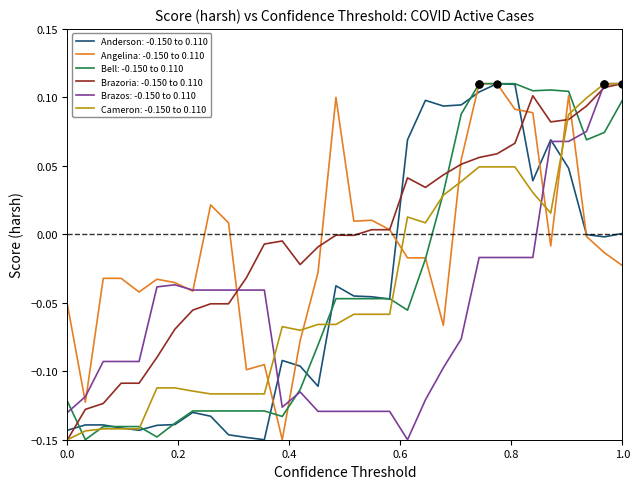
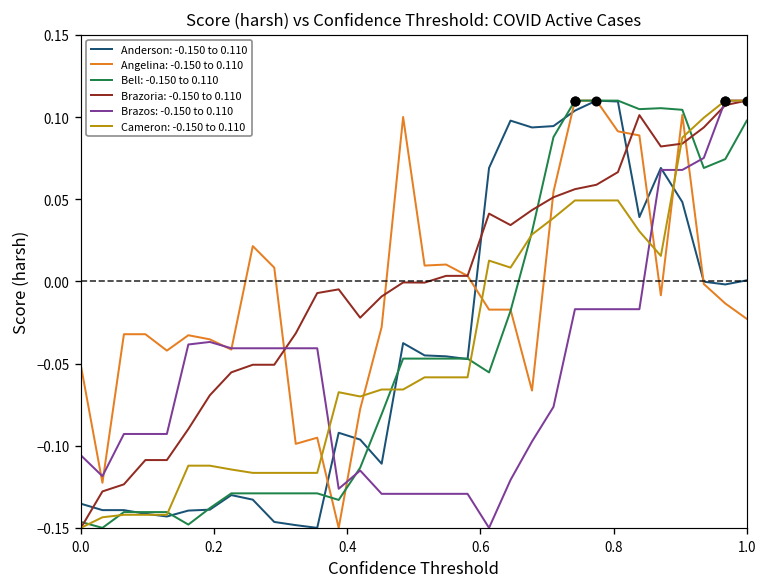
  {
    "Anderson: -0.150 to 0.110": {
-     "0.0": -0.143,
+     "0.0": -0.135,
      "1.0": 0.001
    },
    "Bell: -0.150 to 0.110": {
-     "0.0": -0.122,
+     "0.0": -0.146,
      "1.0": 0.098
    },
    "Brazos: -0.150 to 0.110": {
-     "0.0": -0.130
+     "0.0": -0.106
    }
  }
